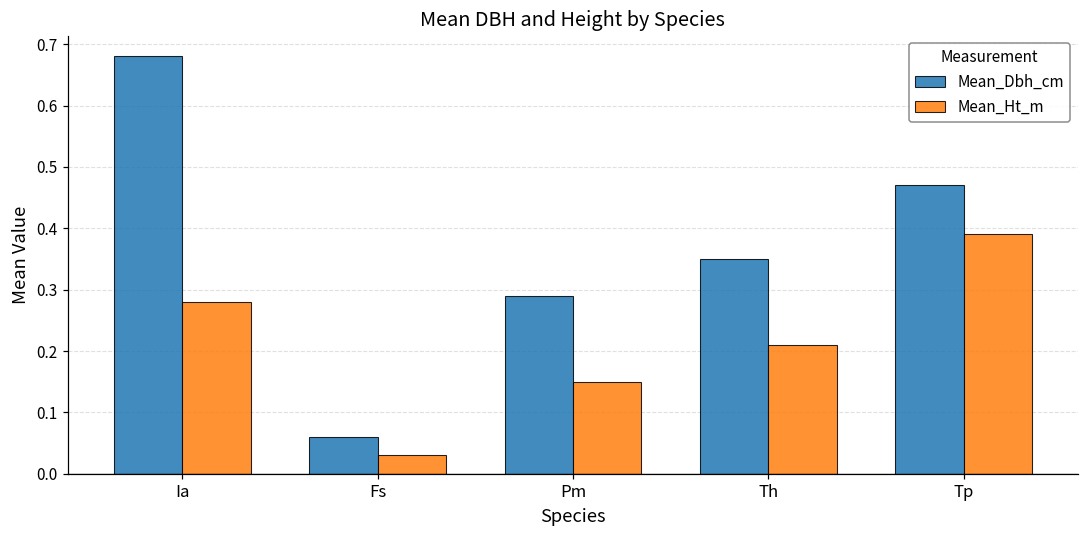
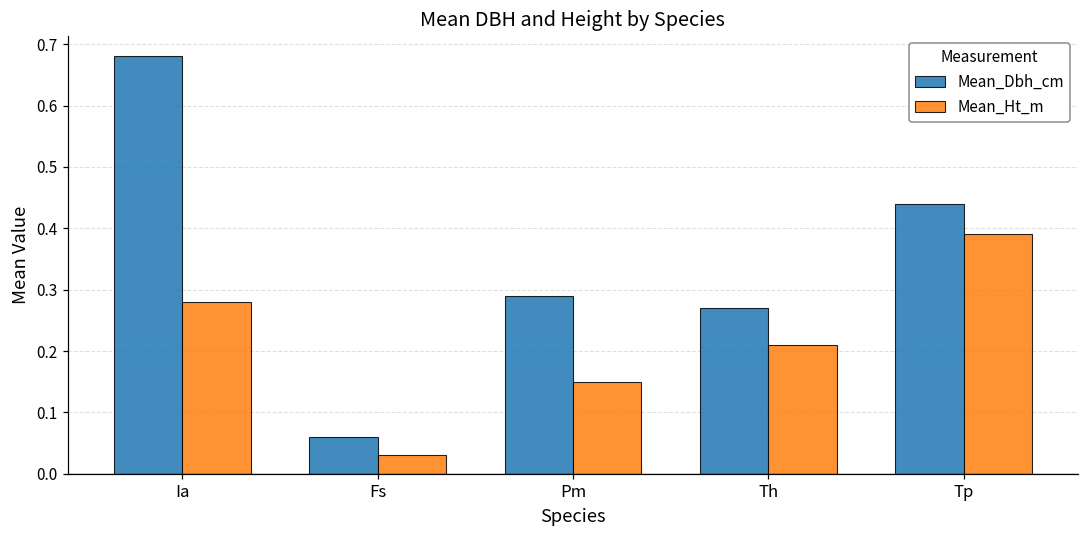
  {
    "Mean_Dbh_cm": {
      "Ia": 0.68,
      "Fs": 0.06,
      "Pm": 0.29,
-     "Th": 0.35,
-     "Tp": 0.47
+     "Th": 0.27,
+     "Tp": 0.44
    },
    "Mean_Ht_m": {
      "Ia": 0.28,
      "Fs": 0.03,
      "Pm": 0.15,
      "Th": 0.21,
      "Tp": 0.39
    }
  }
